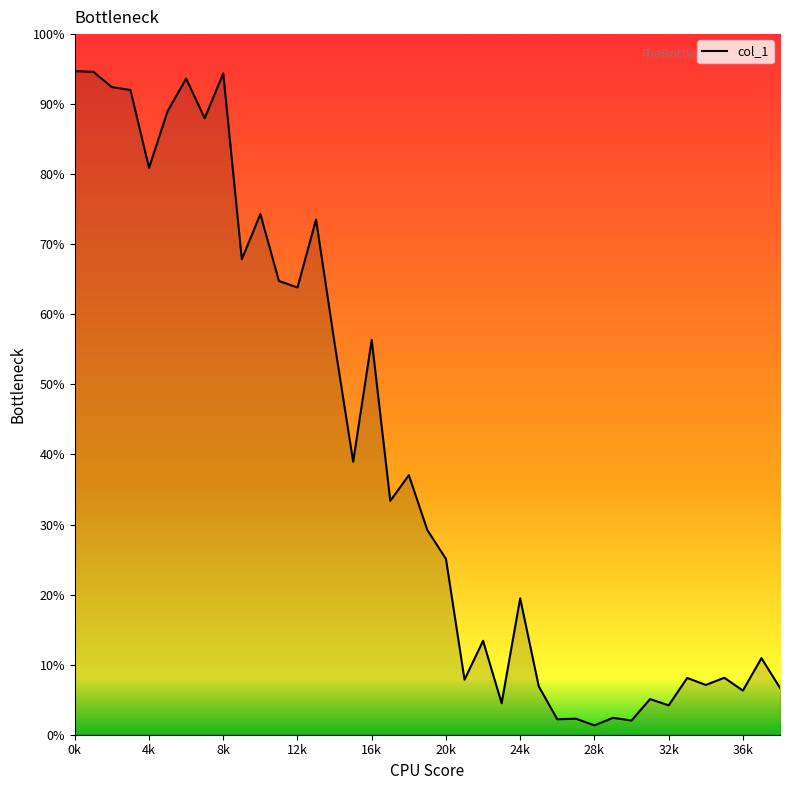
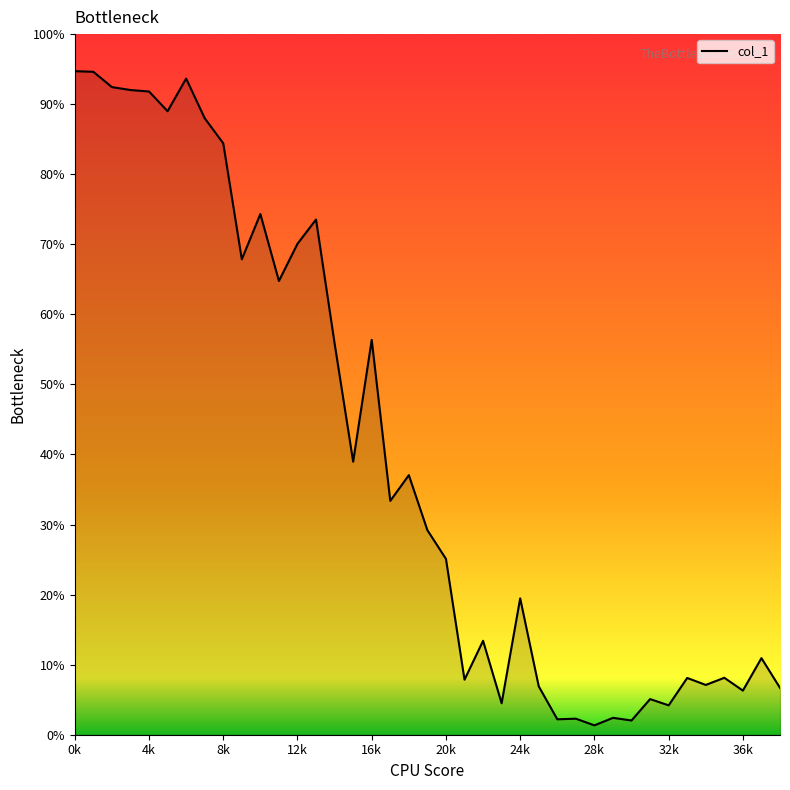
  {
    "0k": "95%",
-   "4k": "81%",
-   "8k": "94%",
-   "12k": "64%",
+   "4k": "92%",
+   "8k": "84%",
+   "12k": "70%",
    "16k": "56%",
    "20k": "25%",
    "24k": "19%",
    "28k": "1%",
    "32k": "4%",
    "36k": "6%"
  }
